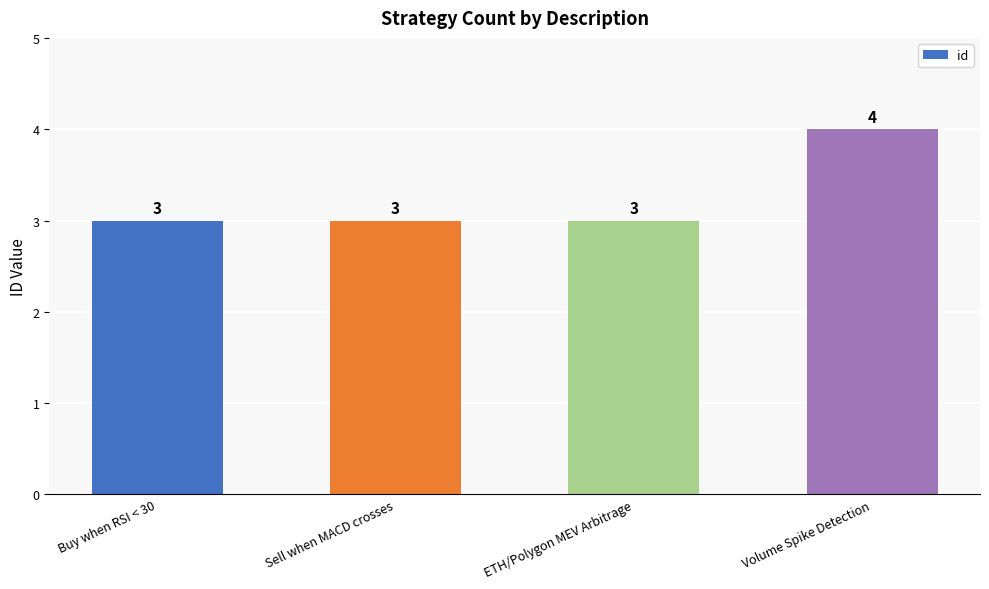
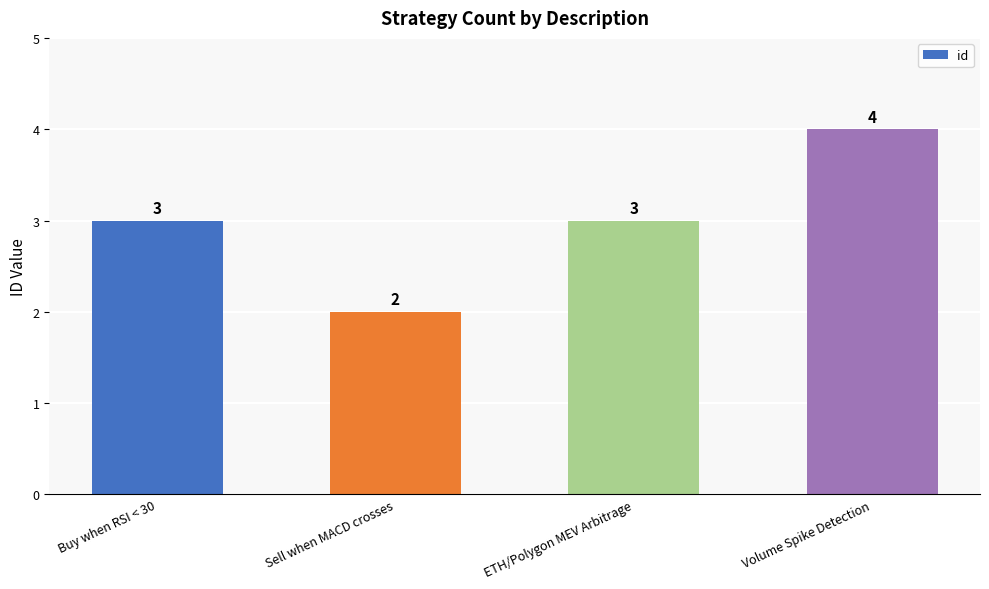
  {
    "Buy when RSI < 30": 3,
-   "Sell when MACD crosses": 3,
+   "Sell when MACD crosses": 2,
    "ETH/Polygon MEV Arbitrage": 3,
    "Volume Spike Detection": 4
  }
